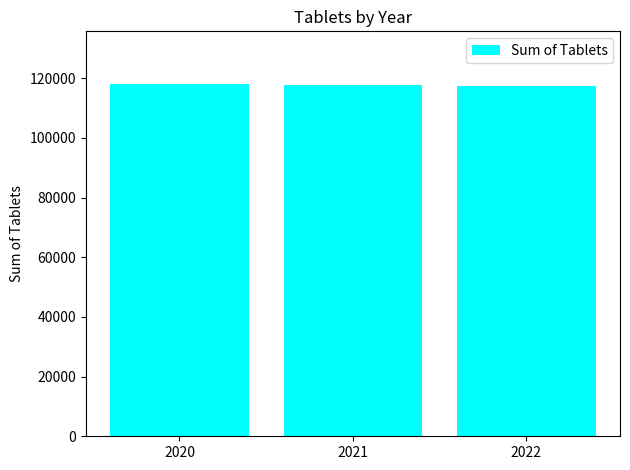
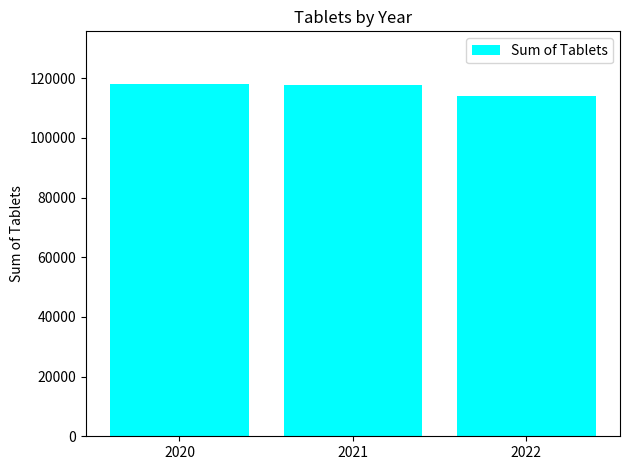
  {
    "2020": 118000,
    "2021": 118000,
-   "2022": 118000
+   "2022": 114000
  }
